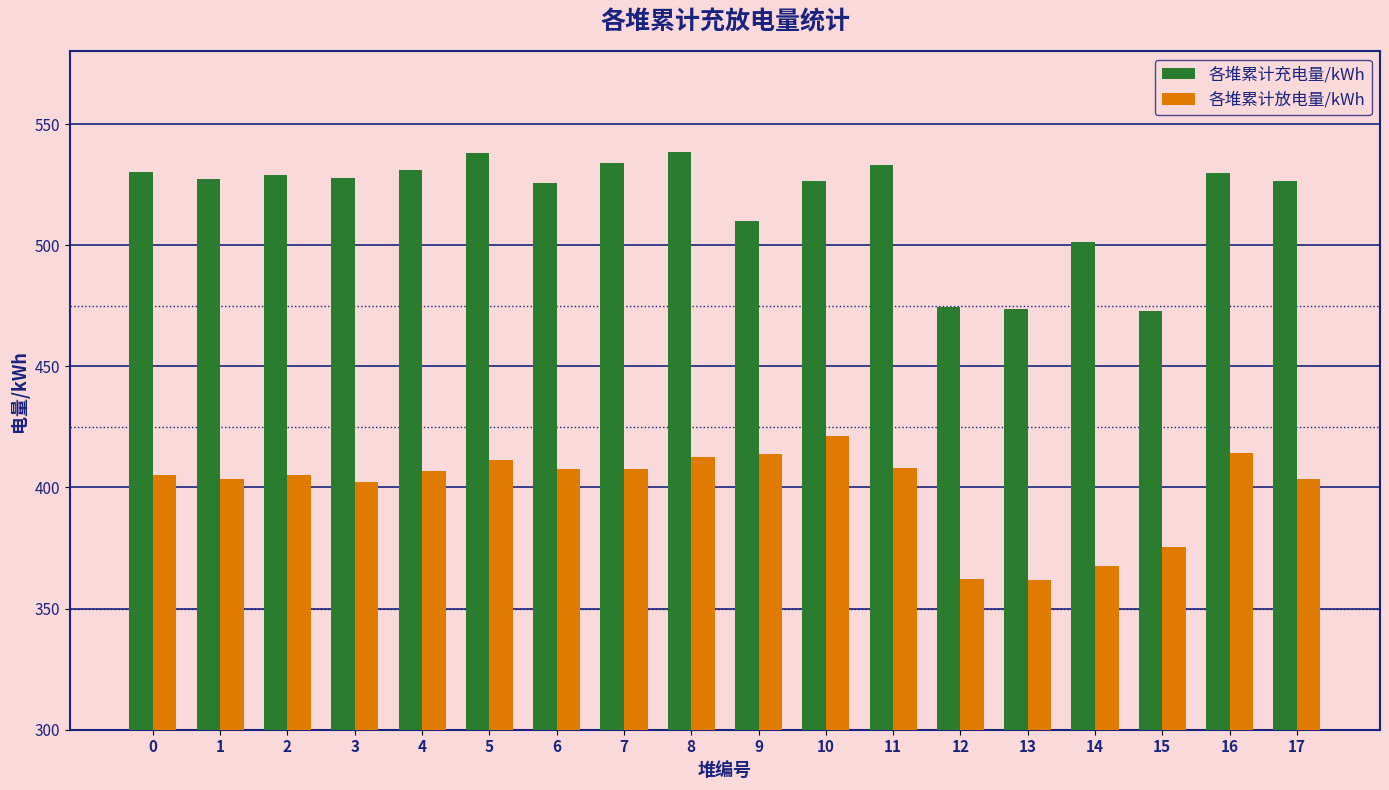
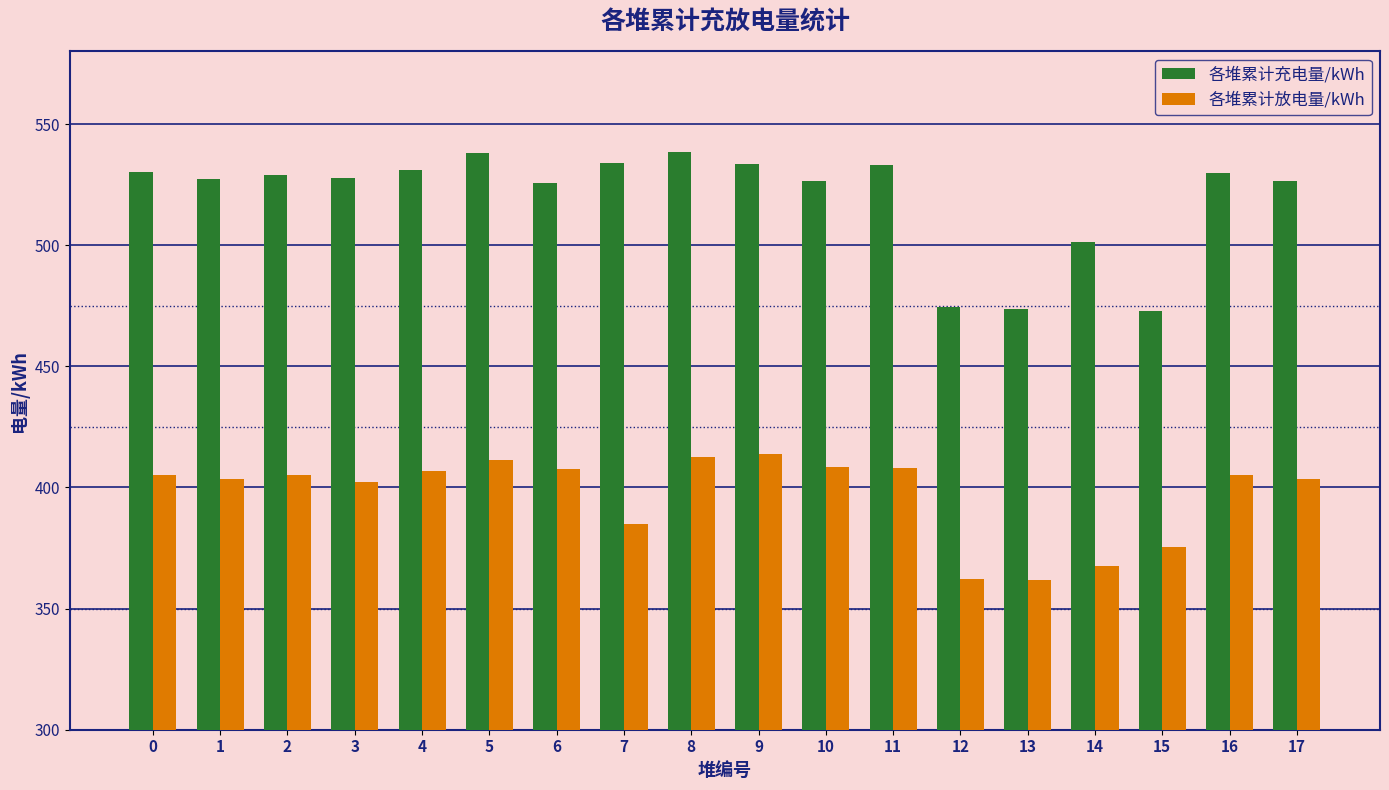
  {
    "各堆累计充电量/kWh": {
      "0": 530,
      "1": 528,
      "2": 529,
      "3": 528,
      "4": 531,
      "5": 538,
      "6": 526,
      "7": 534,
      "8": 538,
-     "9": 510,
+     "9": 534,
      "10": 527,
      "11": 533,
      "12": 475,
      "13": 474,
      "14": 501,
      "15": 473,
      "16": 530,
      "17": 527
    },
    "各堆累计放电量/kWh": {
      "0": 405,
      "1": 403,
      "2": 405,
      "3": 402,
      "4": 407,
      "5": 412,
      "6": 408,
-     "7": 408,
+     "7": 385,
      "8": 413,
      "9": 414,
-     "10": 421,
+     "10": 408,
      "11": 408,
      "12": 362,
      "13": 362,
      "14": 368,
      "15": 376,
-     "16": 414,
+     "16": 405,
      "17": 403
    }
  }
